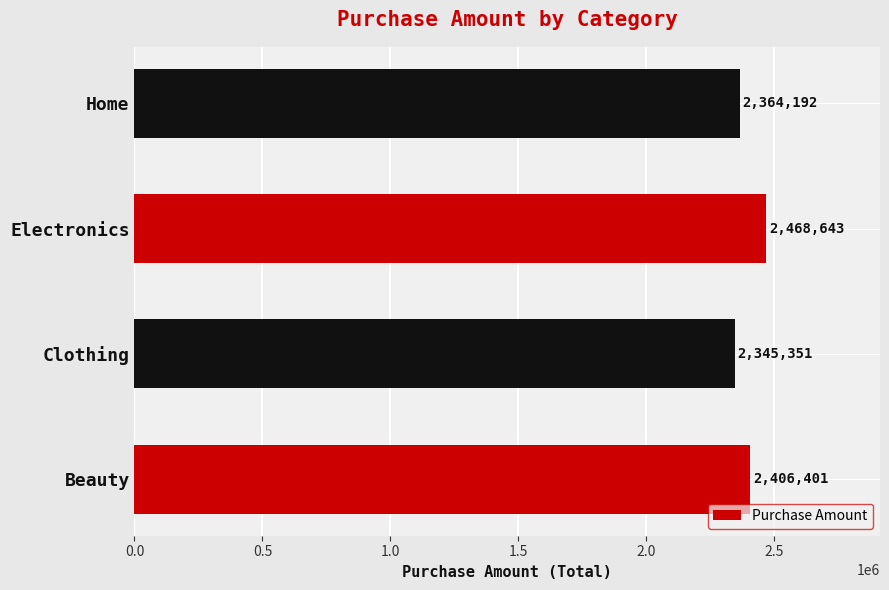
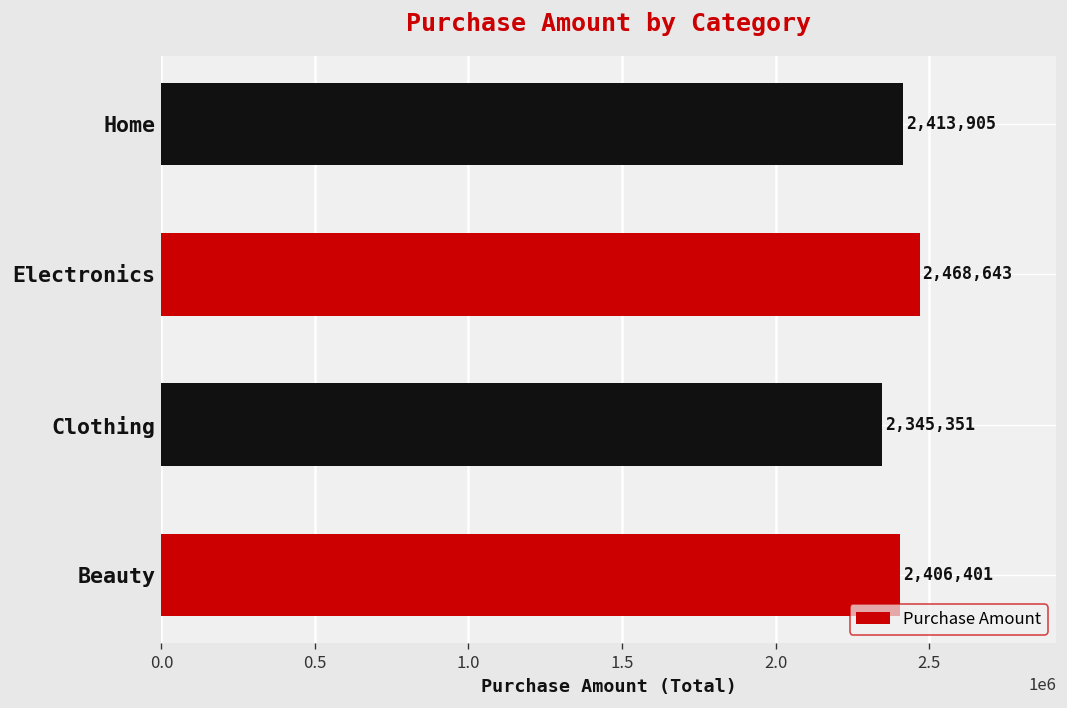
  {
-   "Home": "2,364,192",
+   "Home": "2,413,905",
    "Electronics": "2,468,643",
    "Clothing": "2,345,351",
    "Beauty": "2,406,401"
  }
